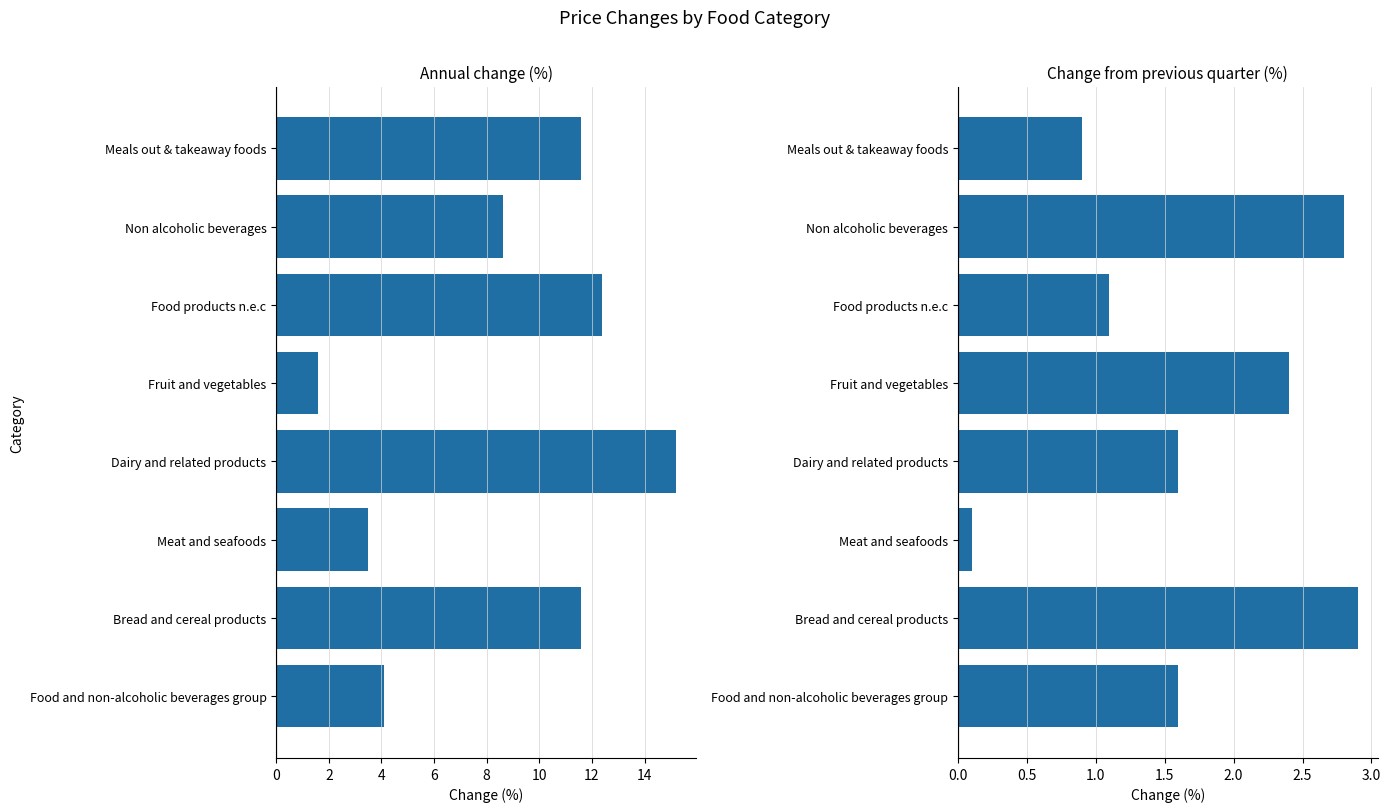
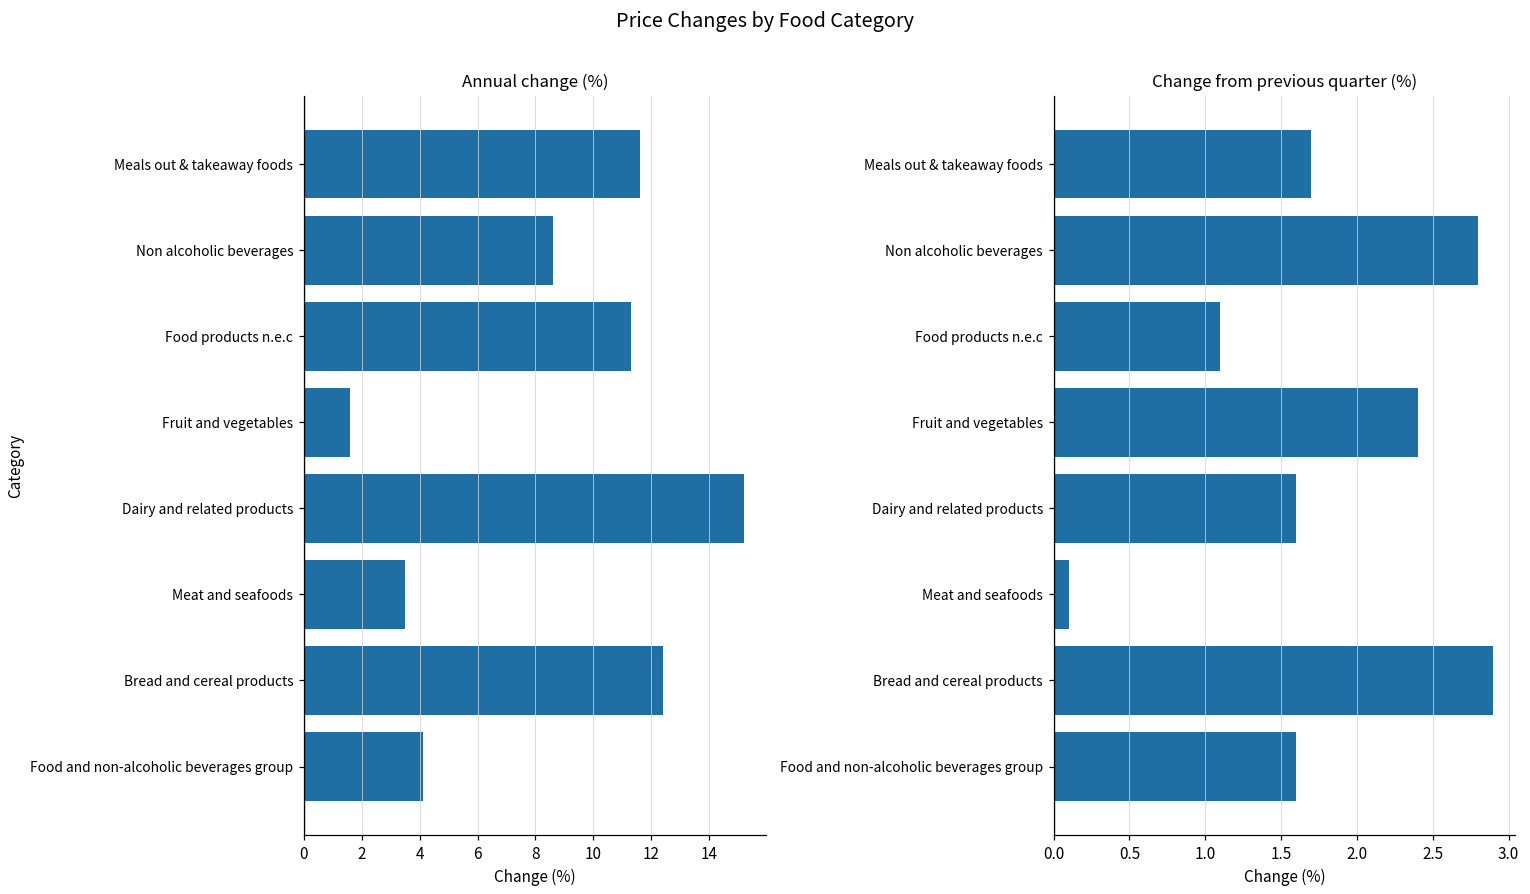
  {
    "Annual change (%)": {
      "Meals out & takeaway foods": 11.6,
      "Non alcoholic beverages": 8.6,
-     "Food products n.e.c": 12.4,
+     "Food products n.e.c": 11.3,
      "Fruit and vegetables": 1.6,
      "Dairy and related products": 15.2,
      "Meat and seafoods": 3.5,
-     "Bread and cereal products": 11.6,
+     "Bread and cereal products": 12.4,
      "Food and non-alcoholic beverages group": 4.1
    },
    "Change from previous quarter (%)": {
-     "Meals out & takeaway foods": 0.9,
+     "Meals out & takeaway foods": 1.7,
      "Non alcoholic beverages": 2.8,
      "Food products n.e.c": 1.1,
      "Fruit and vegetables": 2.4,
      "Dairy and related products": 1.6,
      "Meat and seafoods": 0.1,
      "Bread and cereal products": 2.9,
      "Food and non-alcoholic beverages group": 1.6
    }
  }
